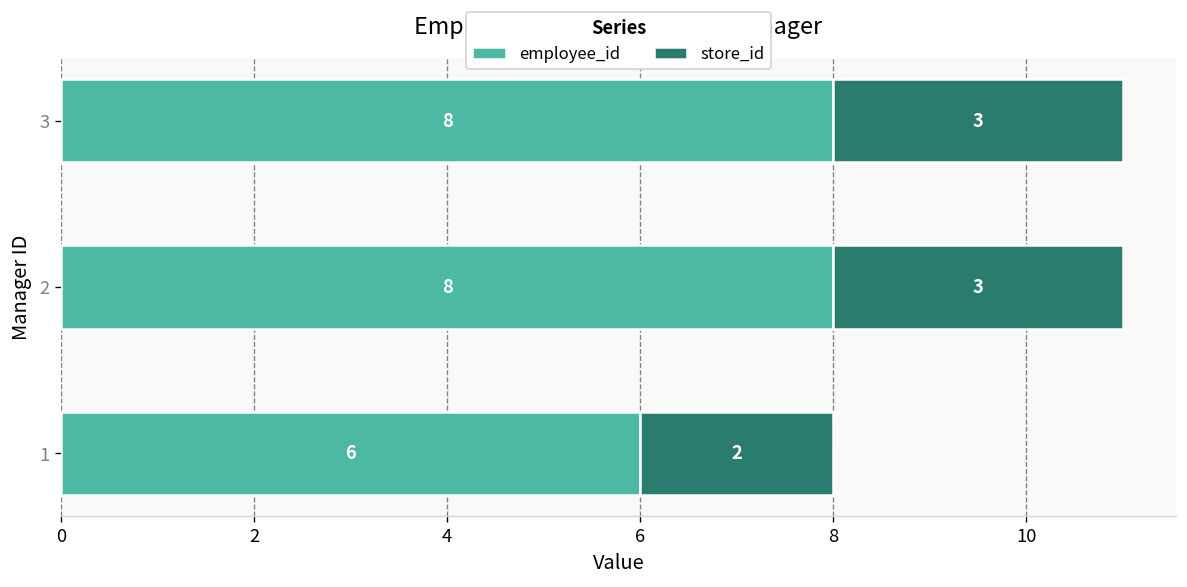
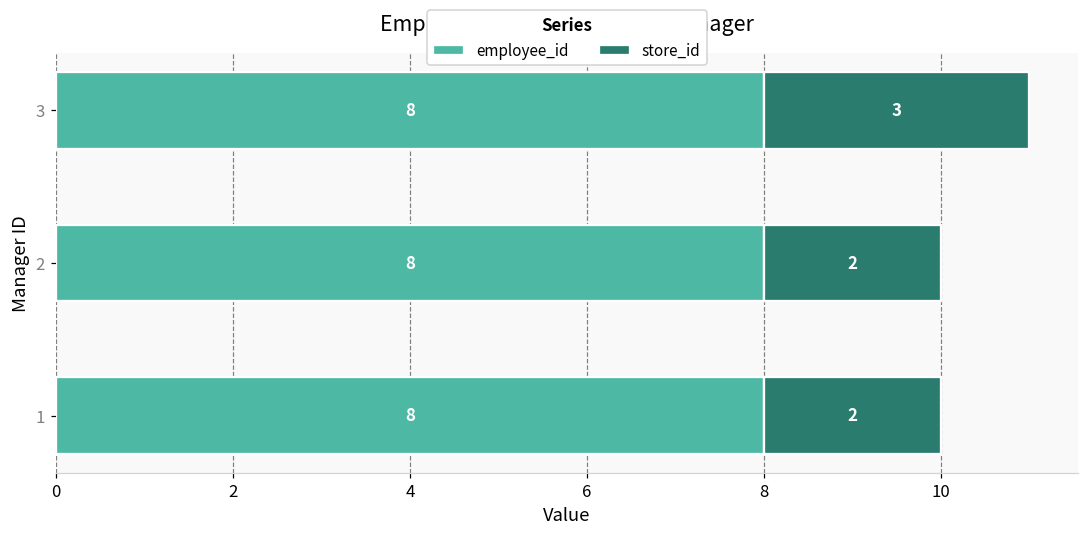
  {
    "employee_id": {
      "3": 8,
      "2": 8,
-     "1": 6
+     "1": 8
    },
    "store_id": {
      "3": 3,
-     "2": 3,
+     "2": 2,
      "1": 2
    }
  }
